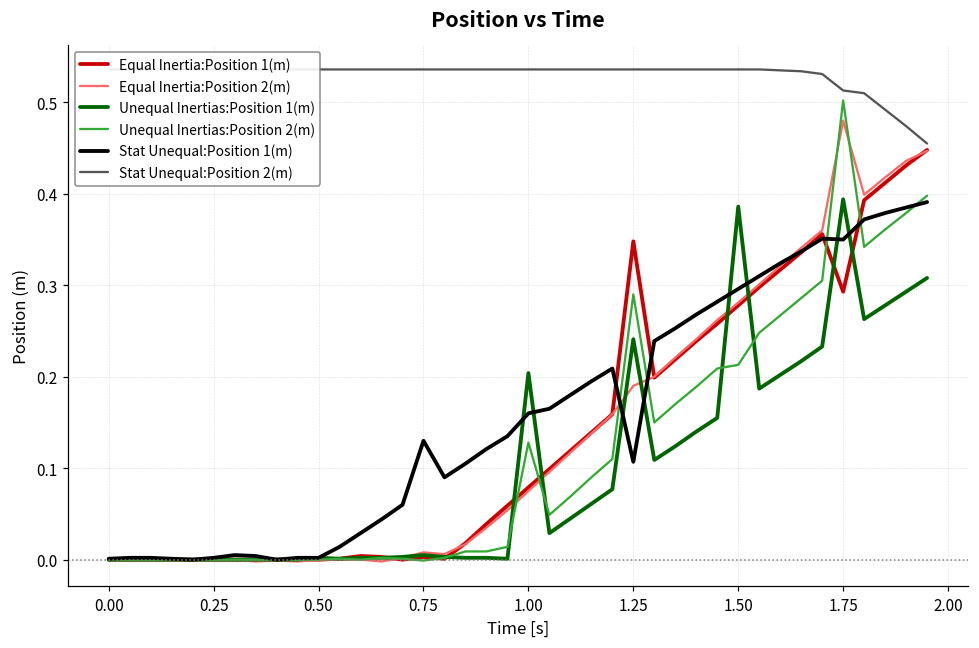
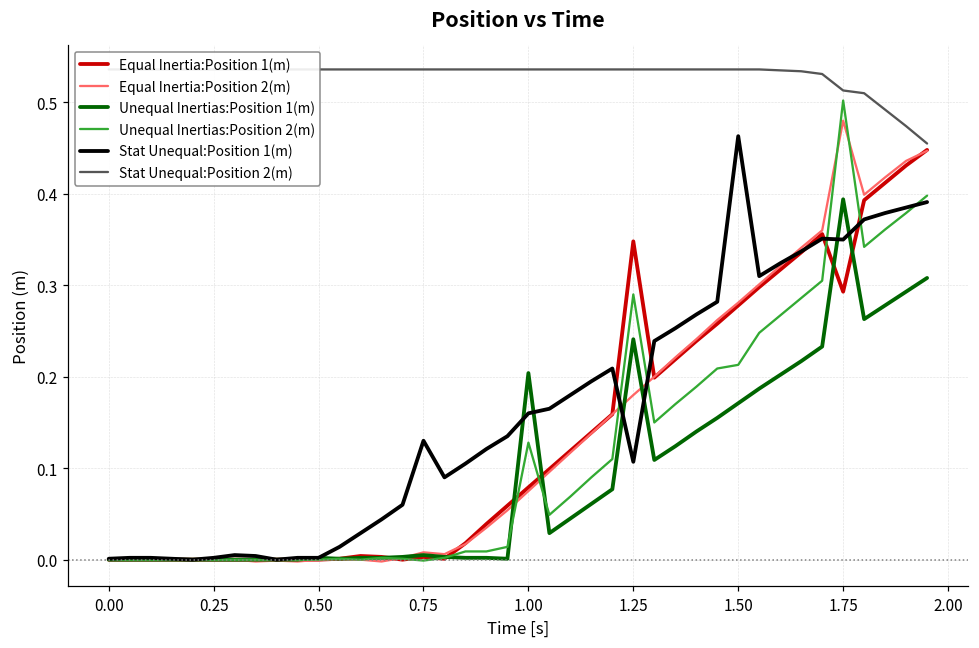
  {
    "Equal Inertia:Position 1(m)": {
      "1.00": 0.08,
      "1.25": 0.35,
      "1.75": 0.29
    },
    "Equal Inertia:Position 2(m)": {
      "1.00": 0.08,
-     "1.25": 0.19,
+     "1.25": 0.18,
      "1.75": 0.48
    },
    "Unequal Inertias:Position 1(m)": {
      "1.00": 0.20,
      "1.25": 0.24,
-     "1.50": 0.39,
+     "1.50": 0.17,
      "1.75": 0.39
    },
    "Unequal Inertias:Position 2(m)": {
      "0.75": 0.00,
      "1.00": 0.13,
      "1.25": 0.29,
      "1.50": 0.21,
      "1.75": 0.50
    },
    "Stat Unequal:Position 1(m)": {
      "0.75": 0.13,
      "1.00": 0.16,
      "1.25": 0.11,
-     "1.50": 0.30,
+     "1.50": 0.46,
      "1.75": 0.35
    },
    "Stat Unequal:Position 2(m)": {
      "0.75": 0.54,
      "1.00": 0.54,
      "1.25": 0.54,
      "1.50": 0.54,
      "1.75": 0.51
    }
  }
